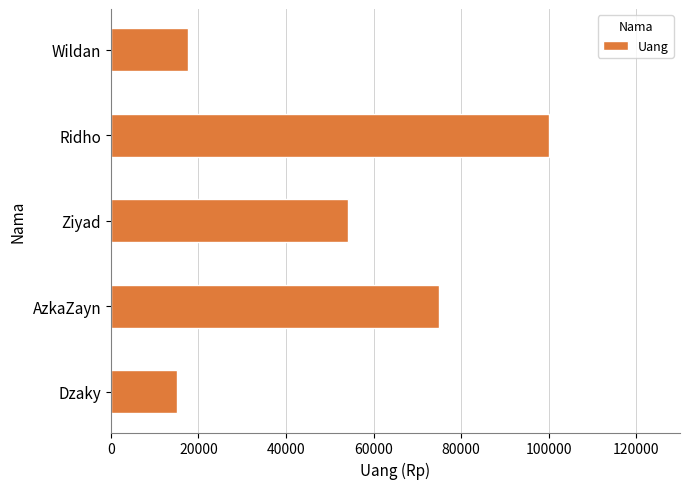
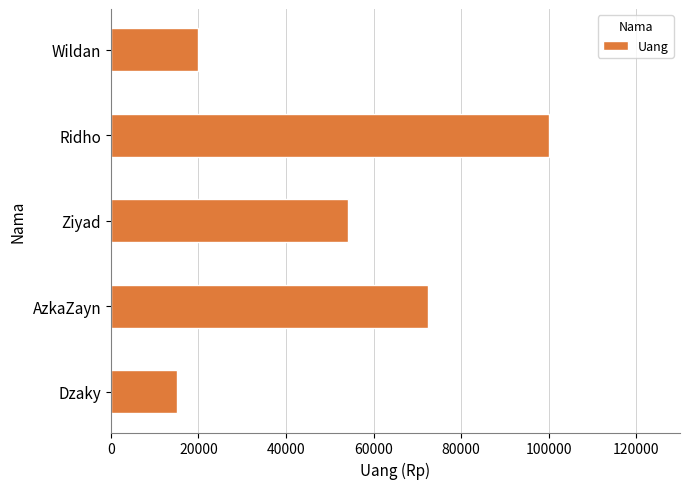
  {
-   "Wildan": 18000,
+   "Wildan": 20000,
    "Ridho": 100000,
    "Ziyad": 54000,
-   "AzkaZayn": 75000,
+   "AzkaZayn": 72000,
    "Dzaky": 15000
  }
